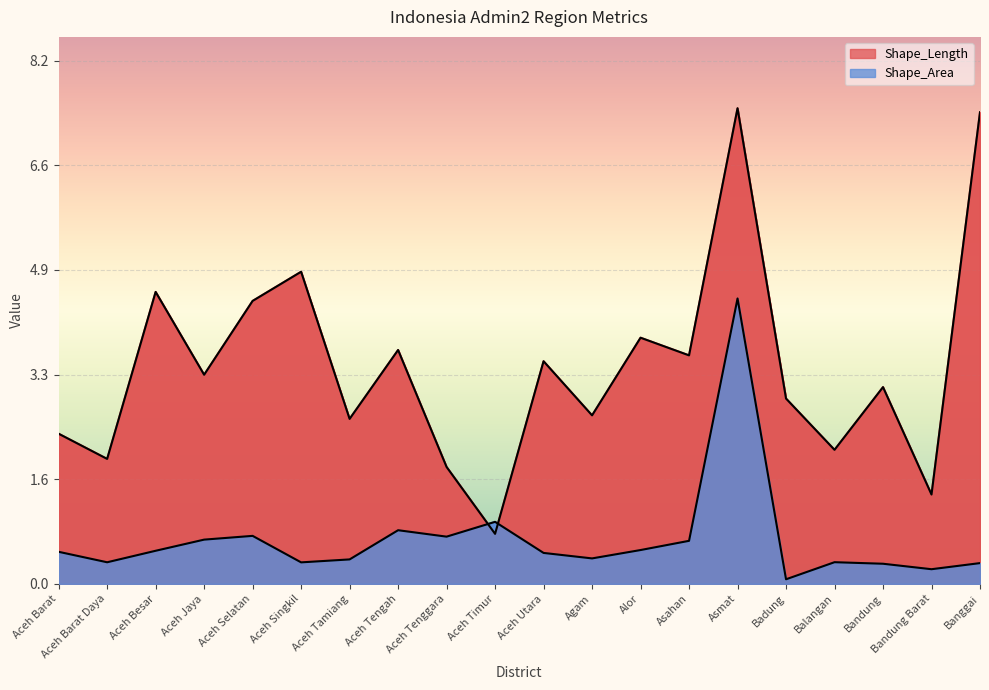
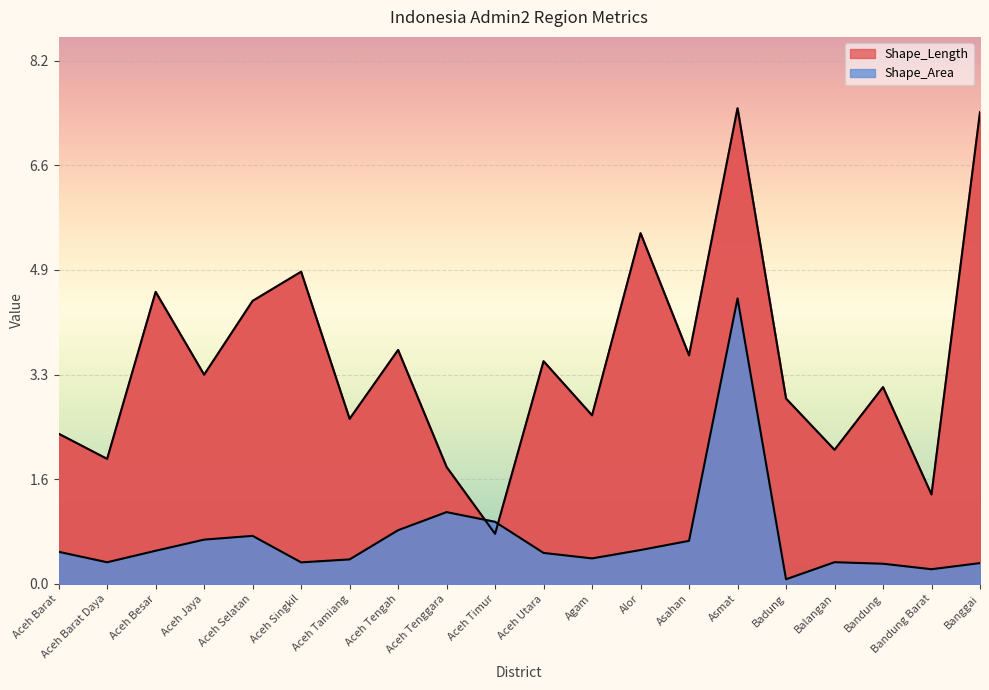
  {
    "Shape_Length": {
      "Aceh Barat": 2.4,
      "Aceh Barat Daya": 2.0,
      "Aceh Besar": 4.6,
      "Aceh Jaya": 3.3,
      "Aceh Selatan": 4.4,
      "Aceh Singkil": 4.9,
      "Aceh Tamiang": 2.6,
      "Aceh Tengah": 3.7,
      "Aceh Tenggara": 1.8,
      "Aceh Timur": 0.8,
      "Aceh Utara": 3.5,
      "Agam": 2.6,
-     "Alor": 3.9,
+     "Alor": 5.5,
      "Asahan": 3.6,
      "Asmat": 7.5,
      "Badung": 2.9,
      "Balangan": 2.1,
      "Bandung": 3.1,
      "Bandung Barat": 1.4,
      "Banggai": 7.4
    },
    "Shape_Area": {
      "Aceh Barat": 0.5,
      "Aceh Barat Daya": 0.3,
      "Aceh Besar": 0.5,
      "Aceh Jaya": 0.7,
      "Aceh Selatan": 0.8,
      "Aceh Singkil": 0.3,
      "Aceh Tamiang": 0.4,
      "Aceh Tengah": 0.8,
-     "Aceh Tenggara": 0.7,
+     "Aceh Tenggara": 1.1,
      "Aceh Timur": 1.0,
      "Aceh Utara": 0.5,
      "Agam": 0.4,
      "Alor": 0.5,
      "Asahan": 0.7,
      "Asmat": 4.5,
      "Badung": 0.1,
      "Balangan": 0.3,
      "Bandung": 0.3,
      "Bandung Barat": 0.2,
      "Banggai": 0.3
    }
  }
